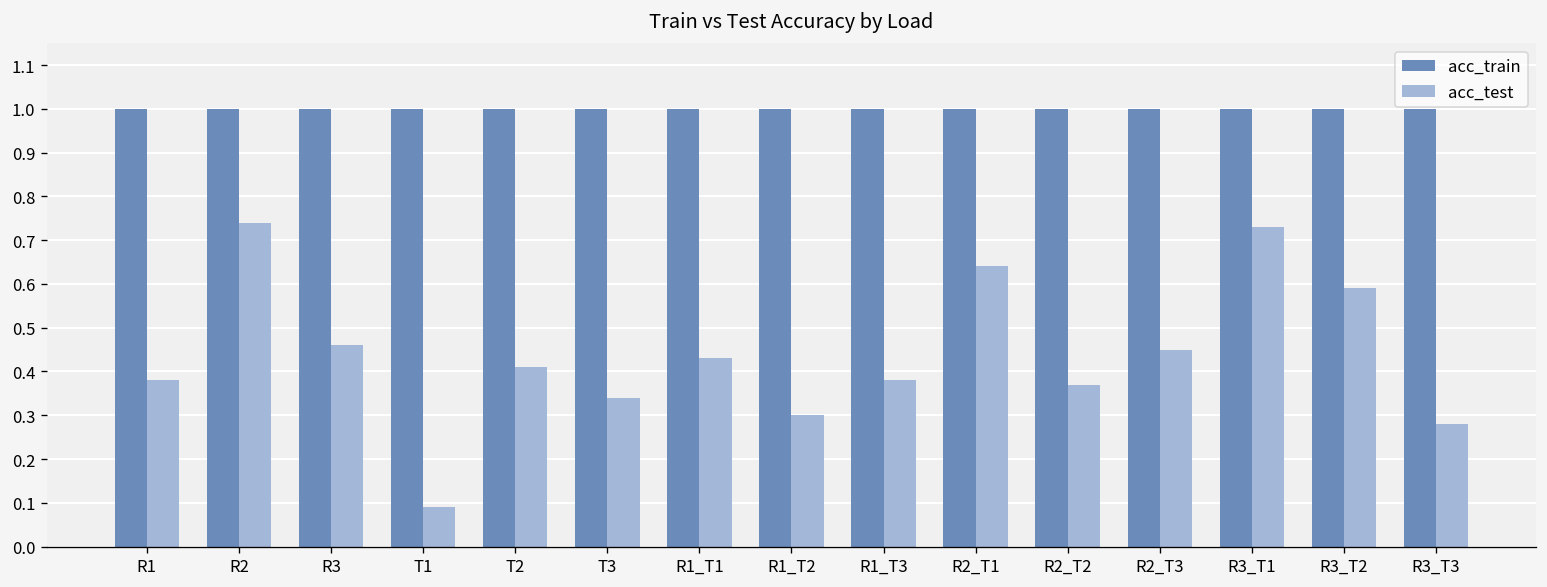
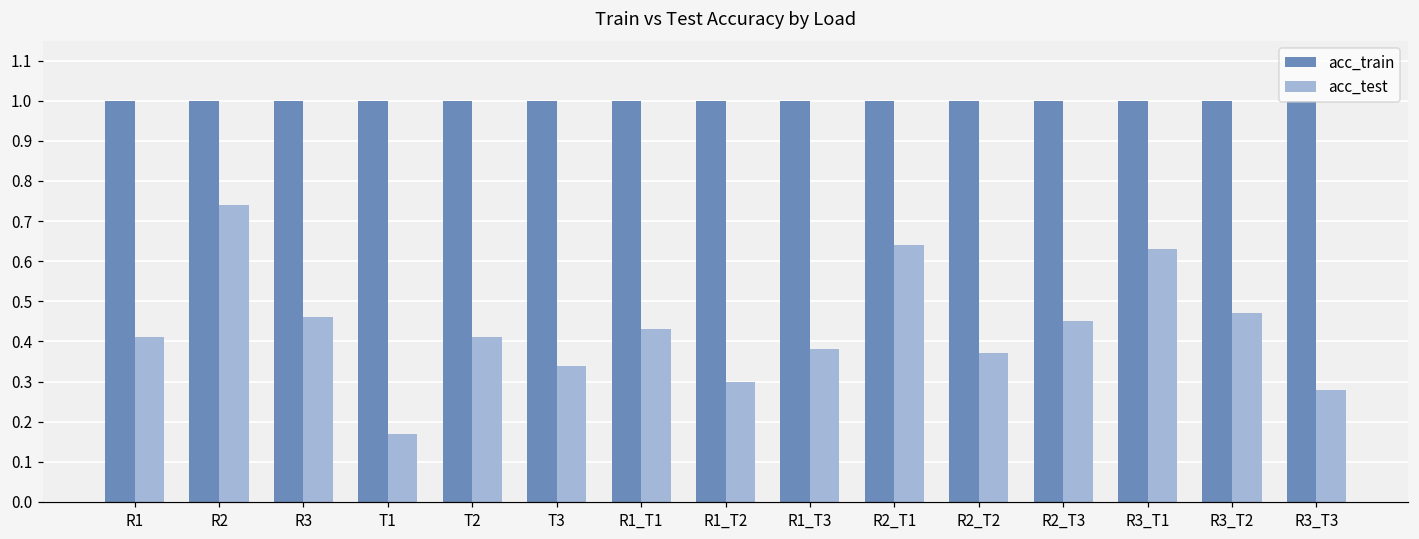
  {
    "acc_train": {
      "R1": 1.00,
      "R2": 1.00,
      "R3": 1.00,
      "T1": 1.00,
      "T2": 1.00,
      "T3": 1.00,
      "R1_T1": 1.00,
      "R1_T2": 1.00,
      "R1_T3": 1.00,
      "R2_T1": 1.00,
      "R2_T2": 1.00,
      "R2_T3": 1.00,
      "R3_T1": 1.00,
      "R3_T2": 1.00,
      "R3_T3": 1.00
    },
    "acc_test": {
-     "R1": 0.38,
+     "R1": 0.41,
      "R2": 0.74,
      "R3": 0.46,
-     "T1": 0.09,
+     "T1": 0.17,
      "T2": 0.41,
      "T3": 0.34,
      "R1_T1": 0.43,
      "R1_T2": 0.30,
      "R1_T3": 0.38,
      "R2_T1": 0.64,
      "R2_T2": 0.37,
      "R2_T3": 0.45,
-     "R3_T1": 0.73,
-     "R3_T2": 0.59,
+     "R3_T1": 0.63,
+     "R3_T2": 0.47,
      "R3_T3": 0.28
    }
  }
